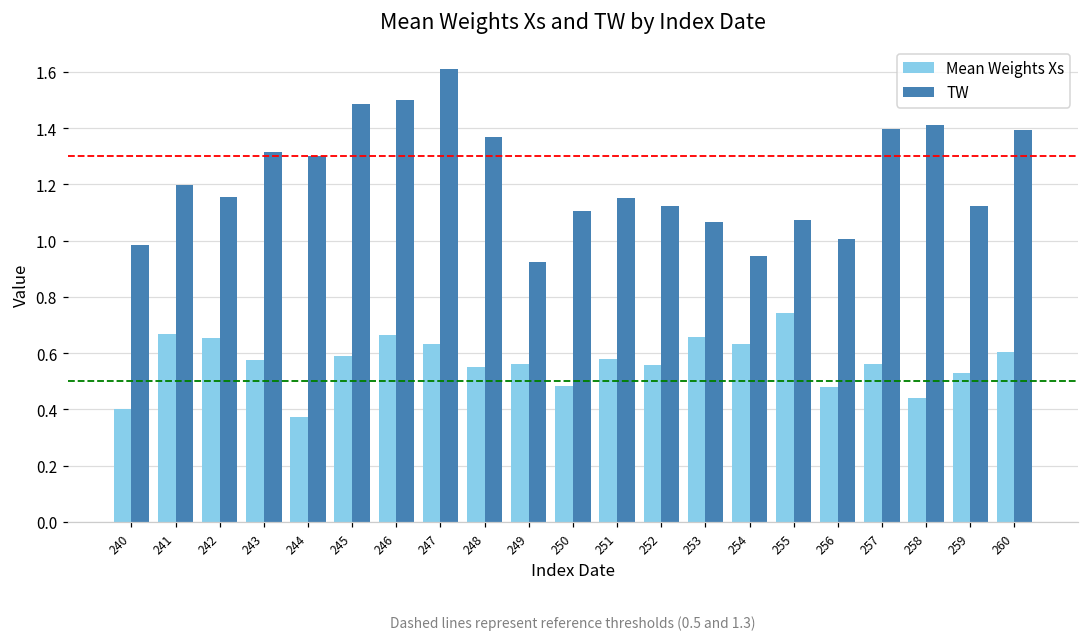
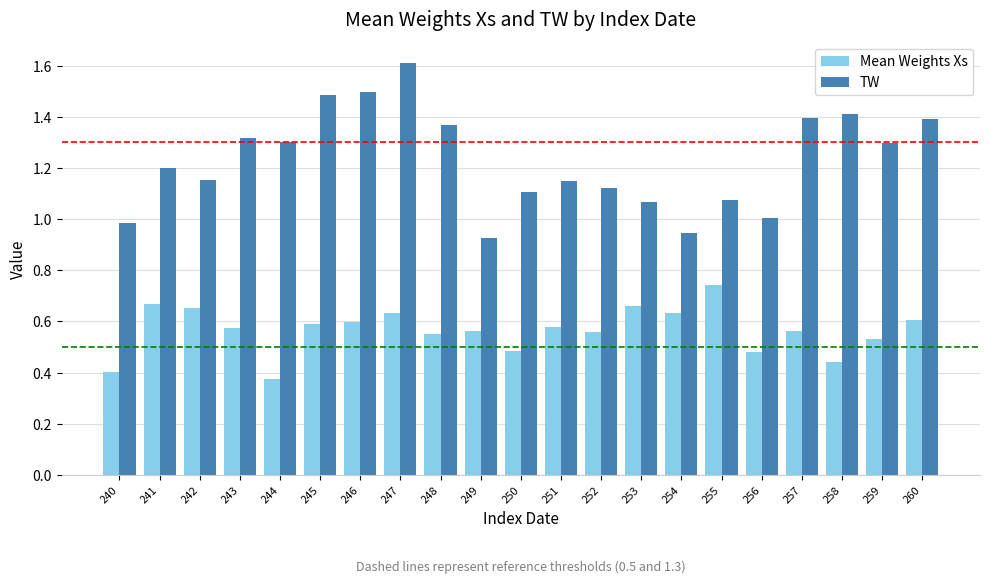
  {
    "Mean Weights Xs": {
      "240": 0.40,
      "241": 0.67,
      "242": 0.65,
      "243": 0.57,
      "244": 0.37,
      "245": 0.59,
-     "246": 0.66,
+     "246": 0.60,
      "247": 0.63,
      "248": 0.55,
      "249": 0.56,
      "250": 0.48,
      "251": 0.58,
      "252": 0.56,
      "253": 0.66,
      "254": 0.63,
      "255": 0.74,
      "256": 0.48,
      "257": 0.56,
      "258": 0.44,
      "259": 0.53,
      "260": 0.60
    },
    "TW": {
      "240": 0.98,
      "241": 1.20,
      "242": 1.15,
      "243": 1.32,
      "244": 1.30,
      "245": 1.48,
      "246": 1.50,
      "247": 1.61,
      "248": 1.37,
      "249": 0.93,
      "250": 1.10,
      "251": 1.15,
      "252": 1.12,
      "253": 1.07,
      "254": 0.95,
      "255": 1.07,
      "256": 1.01,
      "257": 1.40,
      "258": 1.41,
-     "259": 1.12,
+     "259": 1.30,
      "260": 1.39
    }
  }
